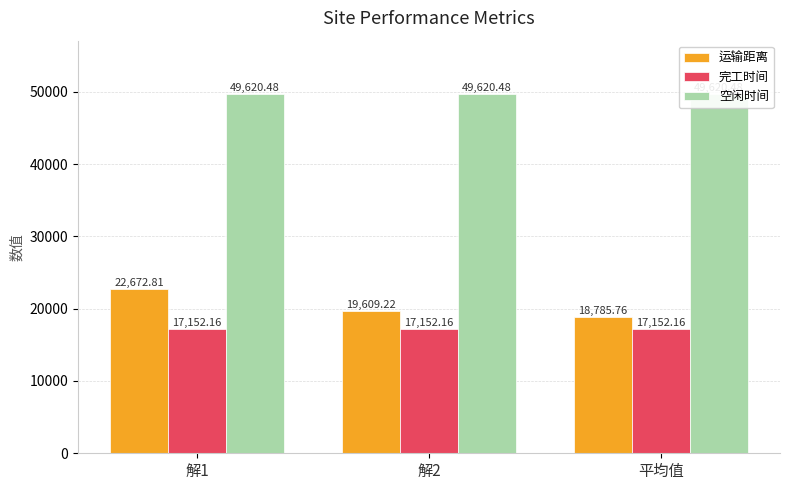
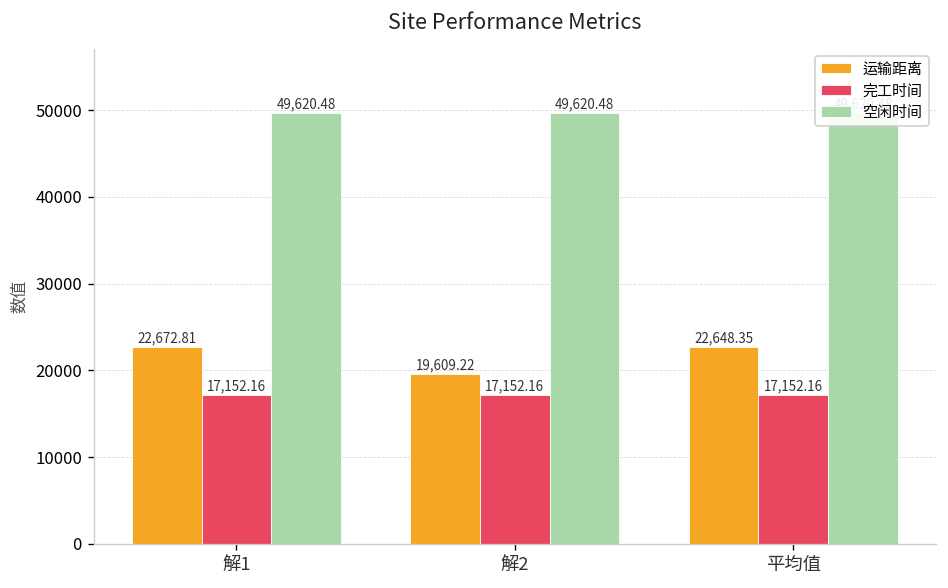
  {
    "运输距离": {
      "解1": "22,672.81",
      "解2": "19,609.22",
-     "平均值": "18,785.76"
+     "平均值": "22,648.35"
    },
    "完工时间": {
      "解1": "17,152.16",
      "解2": "17,152.16",
      "平均值": "17,152.16"
    },
    "空闲时间": {
      "解1": "49,620.48",
      "解2": "49,620.48"
    }
  }
